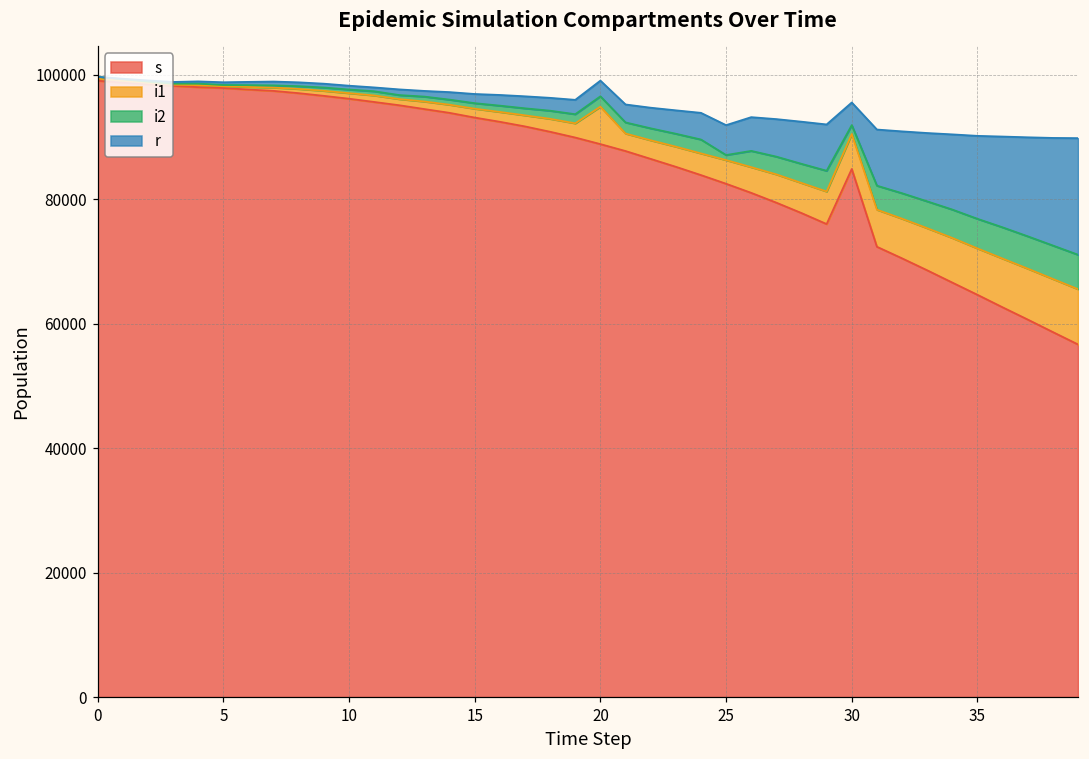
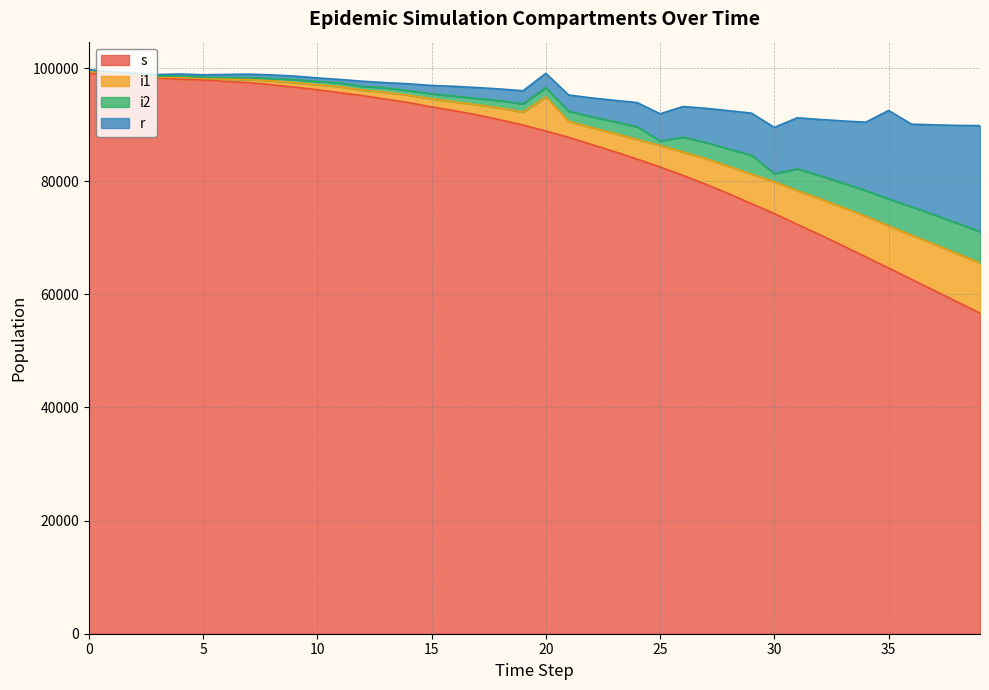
  {
    "s": {
      "10": 96000,
      "15": 93000,
      "20": 89000,
      "25": 83000,
-     "30": 85000,
+     "30": 74000,
      "35": 65000
    },
    "i1": {
      "10": 1000,
      "15": 1000,
      "20": 6000,
      "25": 4000,
      "30": 6000,
      "35": 7000
    },
    "i2": {
      "10": 1000,
      "15": 1000,
      "20": 2000,
      "25": 1000,
      "30": 1000,
      "35": 5000
    },
    "r": {
      "10": 1000,
      "15": 1000,
      "20": 3000,
      "25": 5000,
-     "30": 4000,
-     "35": 13000
+     "30": 8000,
+     "35": 16000
    }
  }
